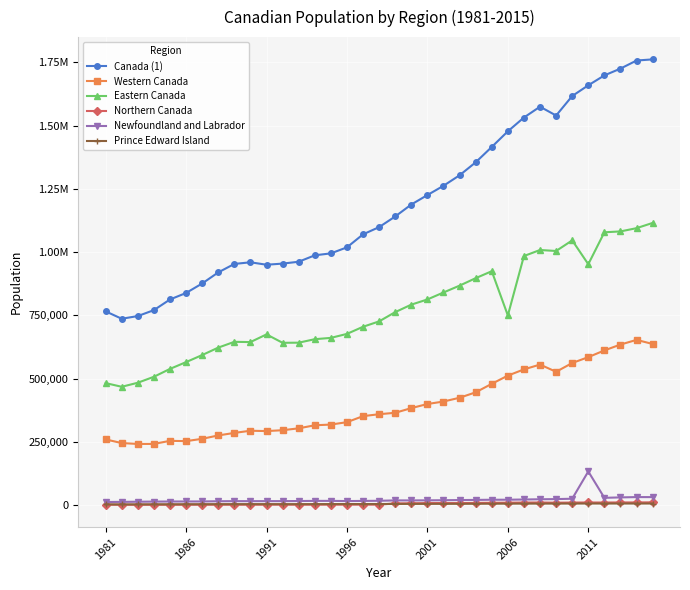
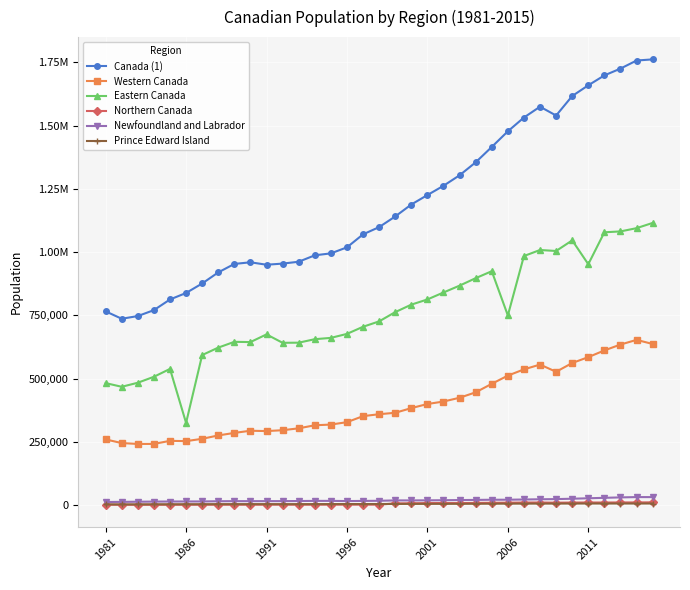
  {
    "Canada (1)": {
      "1981": "770,000",
      "1986": "840,000",
      "1991": "950,000",
      "1996": "1,020,000",
      "2001": "1,230,000",
      "2006": "1,480,000",
      "2011": "1,660,000"
    },
    "Eastern Canada": {
      "1981": "480,000",
-     "1986": "570,000",
+     "1986": "330,000",
      "1991": "670,000",
      "1996": "680,000",
      "2001": "810,000",
      "2006": "750,000",
      "2011": "950,000"
    },
    "Newfoundland and Labrador": {
      "1986": "10,000",
      "1991": "20,000",
      "1996": "20,000",
      "2001": "20,000",
      "2006": "20,000",
-     "2011": "130,000"
+     "2011": "30,000"
    }
  }
